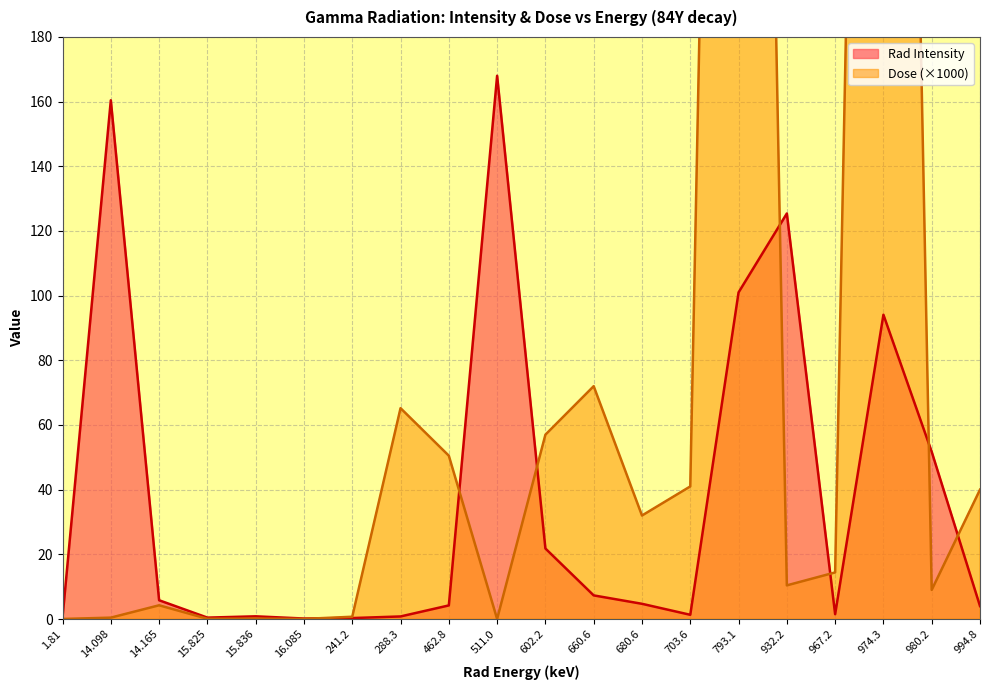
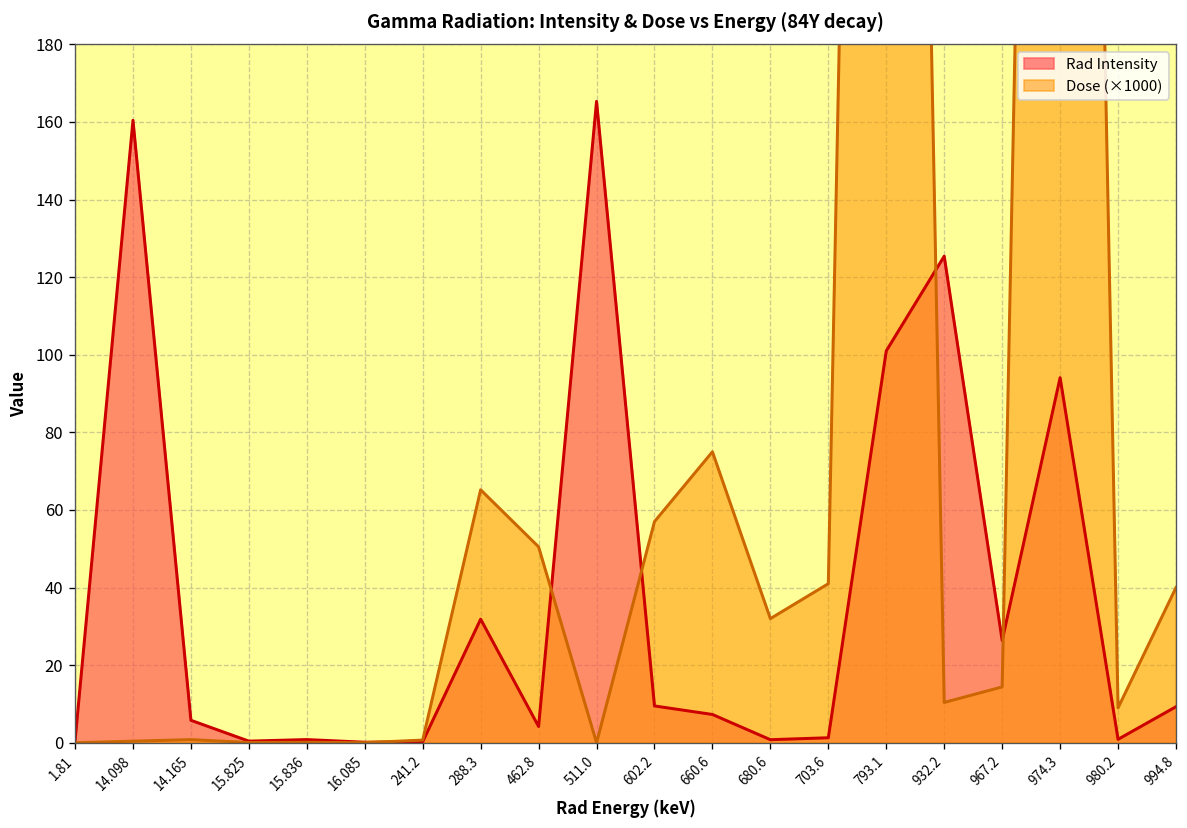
  {
    "Rad Intensity": {
      "14.098": 160,
      "14.165": 6,
-     "288.3": 1,
+     "288.3": 32,
      "462.8": 4,
-     "511.0": 168,
-     "602.2": 22,
+     "511.0": 165,
+     "602.2": 10,
      "660.6": 7,
-     "680.6": 5,
+     "680.6": 1,
      "703.6": 1,
      "793.1": 101,
      "932.2": 125,
-     "967.2": 1,
+     "967.2": 26,
      "974.3": 94,
-     "980.2": 52,
-     "994.8": 4
+     "980.2": 1,
+     "994.8": 9
    },
    "Dose (×1000)": {
      "14.098": 0,
-     "14.165": 4,
+     "14.165": 1,
      "288.3": 65,
      "462.8": 51,
      "511.0": 0,
      "602.2": 57,
-     "660.6": 72,
+     "660.6": 75,
      "680.6": 32,
      "703.6": 41,
      "932.2": 10,
      "967.2": 14,
      "980.2": 9,
      "994.8": 40
    }
  }
